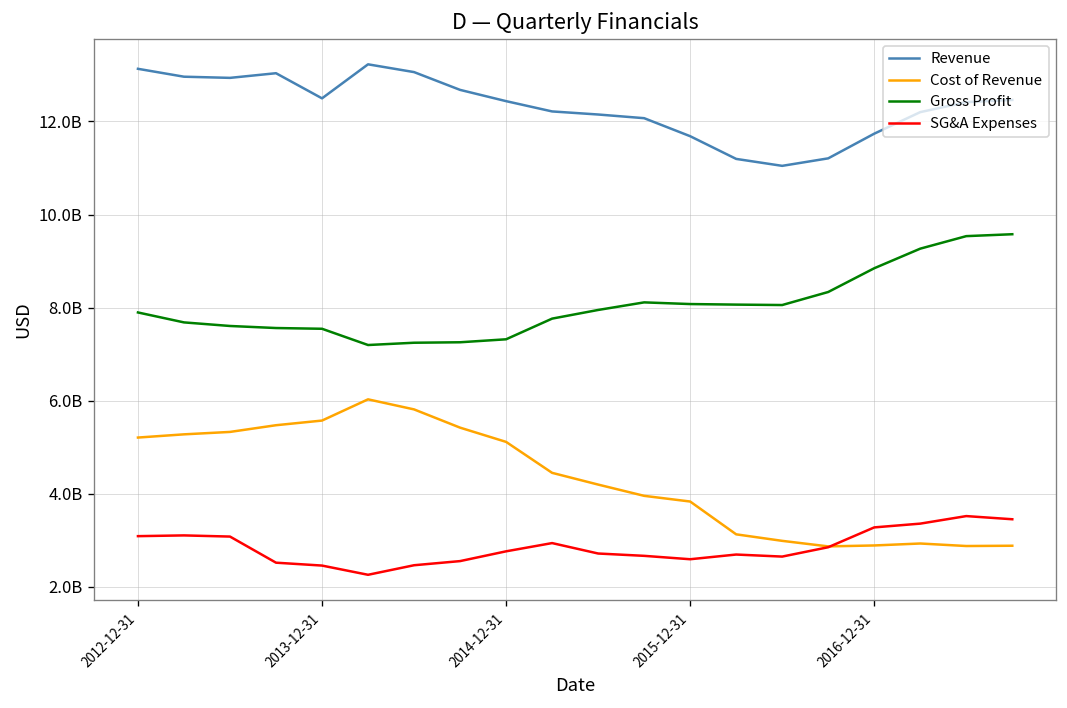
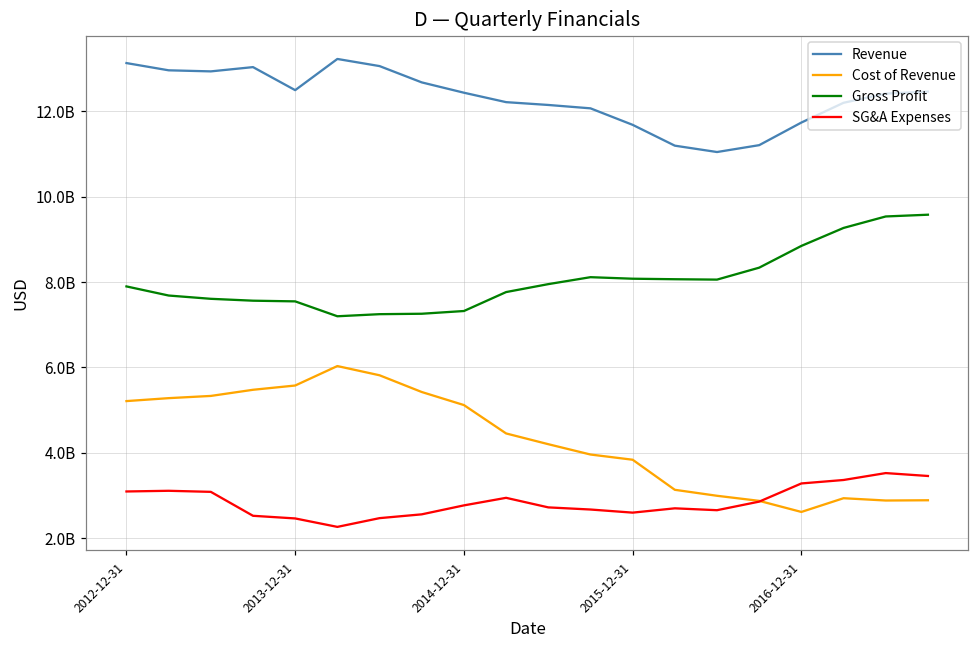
  {
    "Revenue": {
      "2012-12-31": 13100000000,
      "2013-12-31": 12500000000,
      "2014-12-31": 12400000000,
      "2015-12-31": 11700000000,
      "2016-12-31": 11700000000
    },
    "Cost of Revenue": {
      "2012-12-31": 5200000000,
      "2013-12-31": 5600000000,
      "2014-12-31": 5100000000,
      "2015-12-31": 3800000000,
-     "2016-12-31": 2900000000
+     "2016-12-31": 2600000000
    },
    "Gross Profit": {
      "2012-12-31": 7900000000,
      "2013-12-31": 7500000000,
      "2014-12-31": 7300000000,
      "2015-12-31": 8100000000,
      "2016-12-31": 8800000000
    },
    "SG&A Expenses": {
      "2012-12-31": 3100000000,
      "2013-12-31": 2500000000,
      "2014-12-31": 2800000000,
      "2015-12-31": 2600000000,
      "2016-12-31": 3300000000
    }
  }
